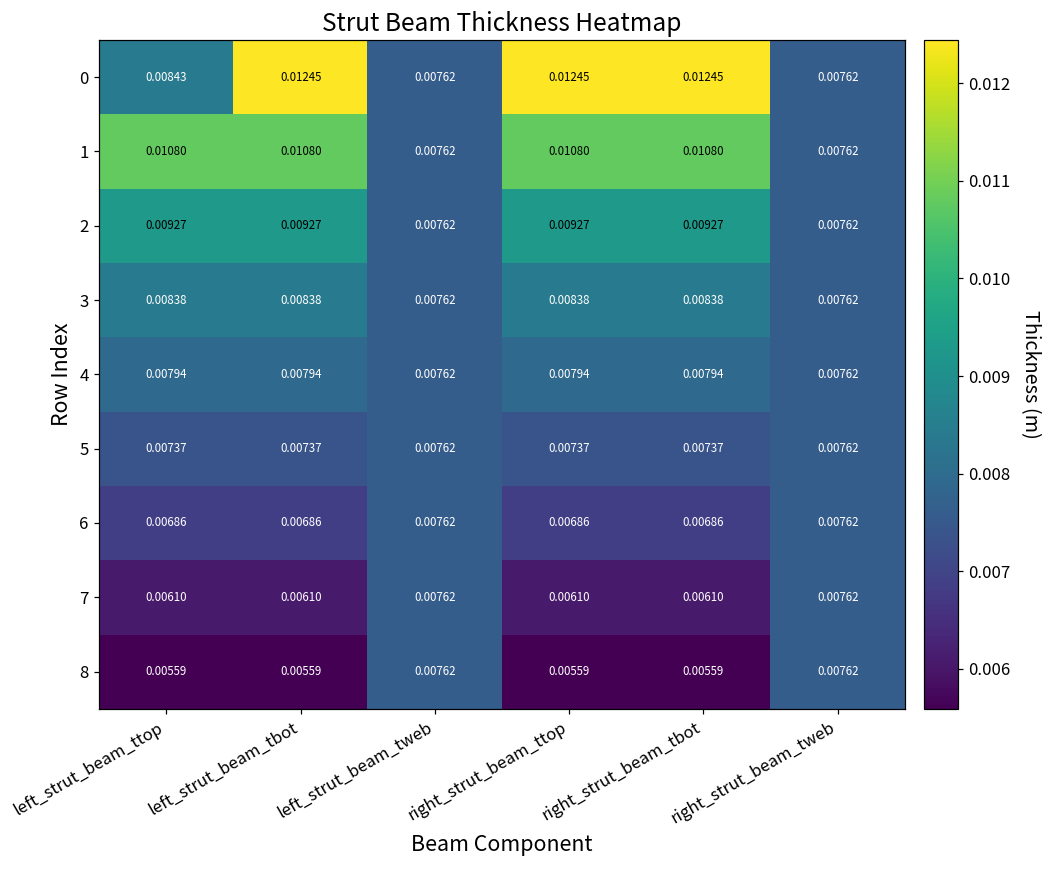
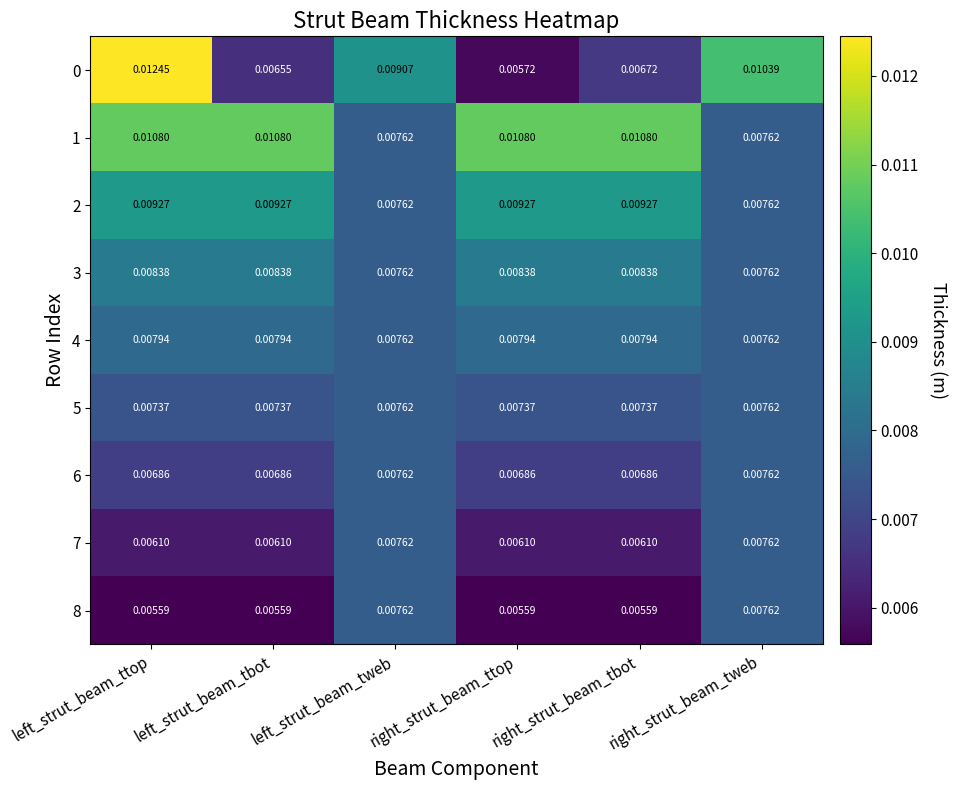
  {
    "0": {
-     "left_strut_beam_ttop": 0.00843,
-     "left_strut_beam_tbot": 0.01245,
-     "left_strut_beam_tweb": 0.00762,
-     "right_strut_beam_ttop": 0.01245,
-     "right_strut_beam_tbot": 0.01245,
-     "right_strut_beam_tweb": 0.00762
+     "left_strut_beam_ttop": 0.01245,
+     "left_strut_beam_tbot": 0.00655,
+     "left_strut_beam_tweb": 0.00907,
+     "right_strut_beam_ttop": 0.00572,
+     "right_strut_beam_tbot": 0.00672,
+     "right_strut_beam_tweb": 0.01039
    },
    "1": {
      "left_strut_beam_ttop": 0.01080,
      "left_strut_beam_tbot": 0.01080,
      "left_strut_beam_tweb": 0.00762,
      "right_strut_beam_ttop": 0.01080,
      "right_strut_beam_tbot": 0.01080,
      "right_strut_beam_tweb": 0.00762
    },
    "2": {
      "left_strut_beam_ttop": 0.00927,
      "left_strut_beam_tbot": 0.00927,
      "left_strut_beam_tweb": 0.00762,
      "right_strut_beam_ttop": 0.00927,
      "right_strut_beam_tbot": 0.00927,
      "right_strut_beam_tweb": 0.00762
    },
    "3": {
      "left_strut_beam_ttop": 0.00838,
      "left_strut_beam_tbot": 0.00838,
      "left_strut_beam_tweb": 0.00762,
      "right_strut_beam_ttop": 0.00838,
      "right_strut_beam_tbot": 0.00838,
      "right_strut_beam_tweb": 0.00762
    },
    "4": {
      "left_strut_beam_ttop": 0.00794,
      "left_strut_beam_tbot": 0.00794,
      "left_strut_beam_tweb": 0.00762,
      "right_strut_beam_ttop": 0.00794,
      "right_strut_beam_tbot": 0.00794,
      "right_strut_beam_tweb": 0.00762
    },
    "5": {
      "left_strut_beam_ttop": 0.00737,
      "left_strut_beam_tbot": 0.00737,
      "left_strut_beam_tweb": 0.00762,
      "right_strut_beam_ttop": 0.00737,
      "right_strut_beam_tbot": 0.00737,
      "right_strut_beam_tweb": 0.00762
    },
    "6": {
      "left_strut_beam_ttop": 0.00686,
      "left_strut_beam_tbot": 0.00686,
      "left_strut_beam_tweb": 0.00762,
      "right_strut_beam_ttop": 0.00686,
      "right_strut_beam_tbot": 0.00686,
      "right_strut_beam_tweb": 0.00762
    },
    "7": {
      "left_strut_beam_ttop": 0.00610,
      "left_strut_beam_tbot": 0.00610,
      "left_strut_beam_tweb": 0.00762,
      "right_strut_beam_ttop": 0.00610,
      "right_strut_beam_tbot": 0.00610,
      "right_strut_beam_tweb": 0.00762
    },
    "8": {
      "left_strut_beam_ttop": 0.00559,
      "left_strut_beam_tbot": 0.00559,
      "left_strut_beam_tweb": 0.00762,
      "right_strut_beam_ttop": 0.00559,
      "right_strut_beam_tbot": 0.00559,
      "right_strut_beam_tweb": 0.00762
    }
  }
